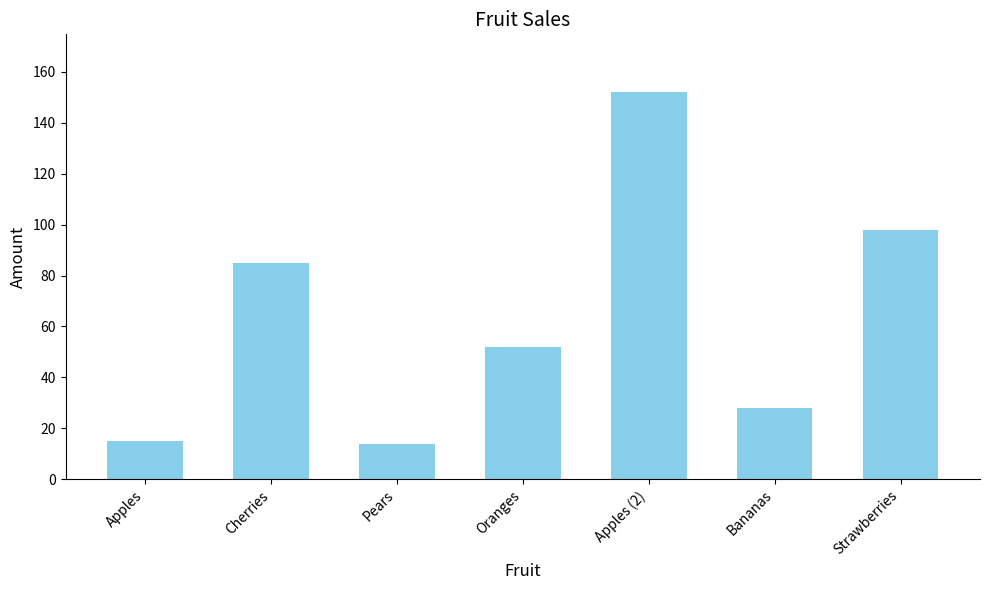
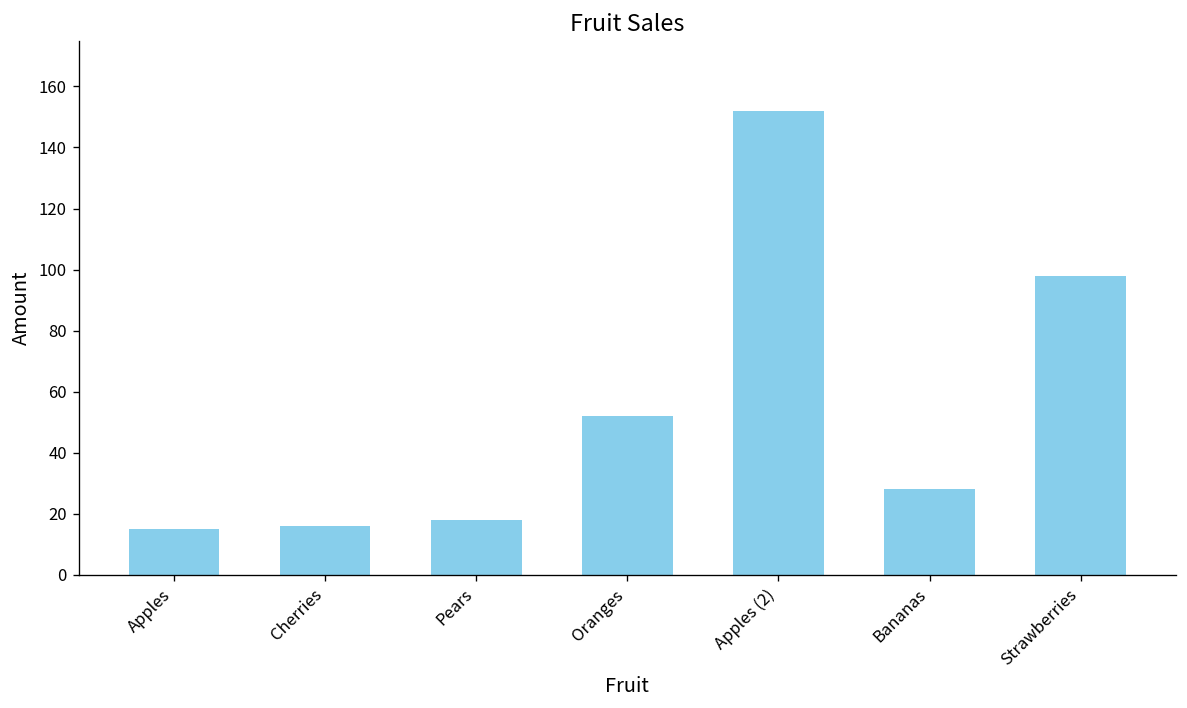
  {
    "Apples": 15,
-   "Cherries": 85,
-   "Pears": 14,
+   "Cherries": 16,
+   "Pears": 18,
    "Oranges": 52,
    "Apples (2)": 152,
    "Bananas": 28,
    "Strawberries": 98
  }
